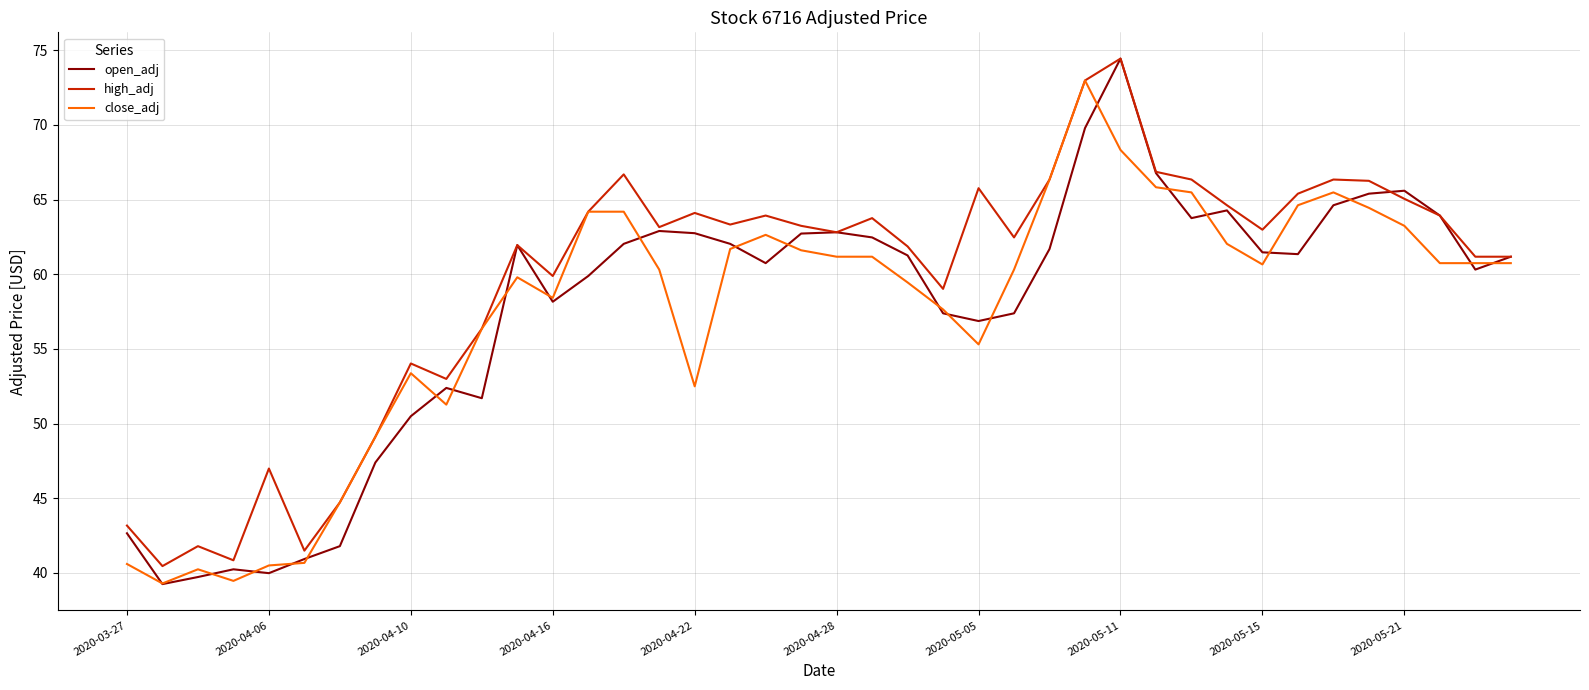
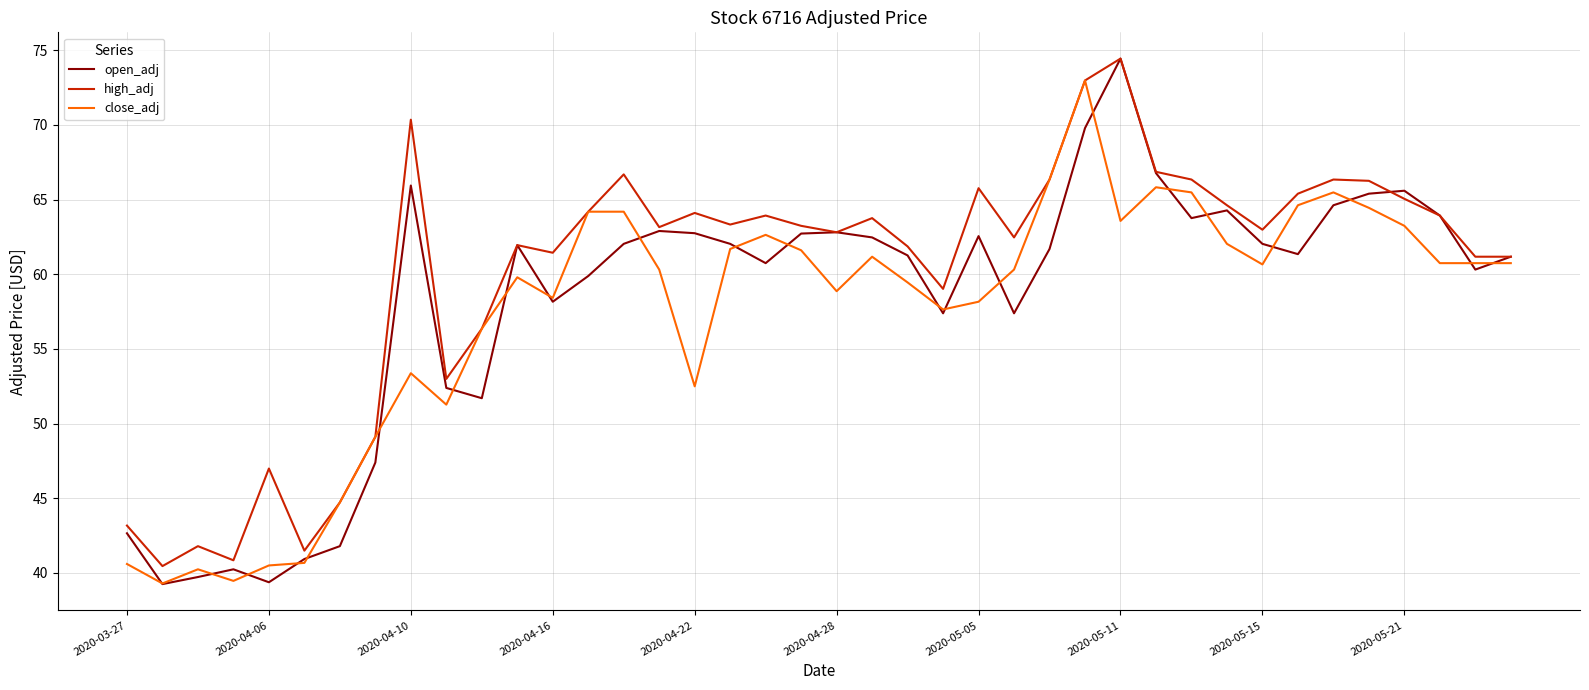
  {
    "open_adj": {
      "2020-03-27": 42.7,
-     "2020-04-06": 40.0,
-     "2020-04-10": 50.5,
+     "2020-04-06": 39.4,
+     "2020-04-10": 65.9,
      "2020-04-16": 58.2,
      "2020-04-22": 62.8,
-     "2020-05-05": 56.9,
-     "2020-05-15": 61.5,
+     "2020-05-05": 62.6,
+     "2020-05-15": 62.0,
      "2020-05-21": 65.6
    },
    "high_adj": {
      "2020-03-27": 43.2,
      "2020-04-06": 47.0,
-     "2020-04-10": 54.0,
-     "2020-04-16": 59.9,
+     "2020-04-10": 70.4,
+     "2020-04-16": 61.4,
      "2020-04-22": 64.1,
      "2020-05-05": 65.8,
      "2020-05-15": 63.0,
      "2020-05-21": 65.1
    },
    "close_adj": {
      "2020-03-27": 40.6,
      "2020-04-06": 40.5,
      "2020-04-10": 53.4,
      "2020-04-16": 58.4,
      "2020-04-22": 52.5,
-     "2020-04-28": 61.2,
-     "2020-05-05": 55.3,
-     "2020-05-11": 68.3,
+     "2020-04-28": 58.9,
+     "2020-05-05": 58.2,
+     "2020-05-11": 63.6,
      "2020-05-15": 60.7,
      "2020-05-21": 63.2
    }
  }
